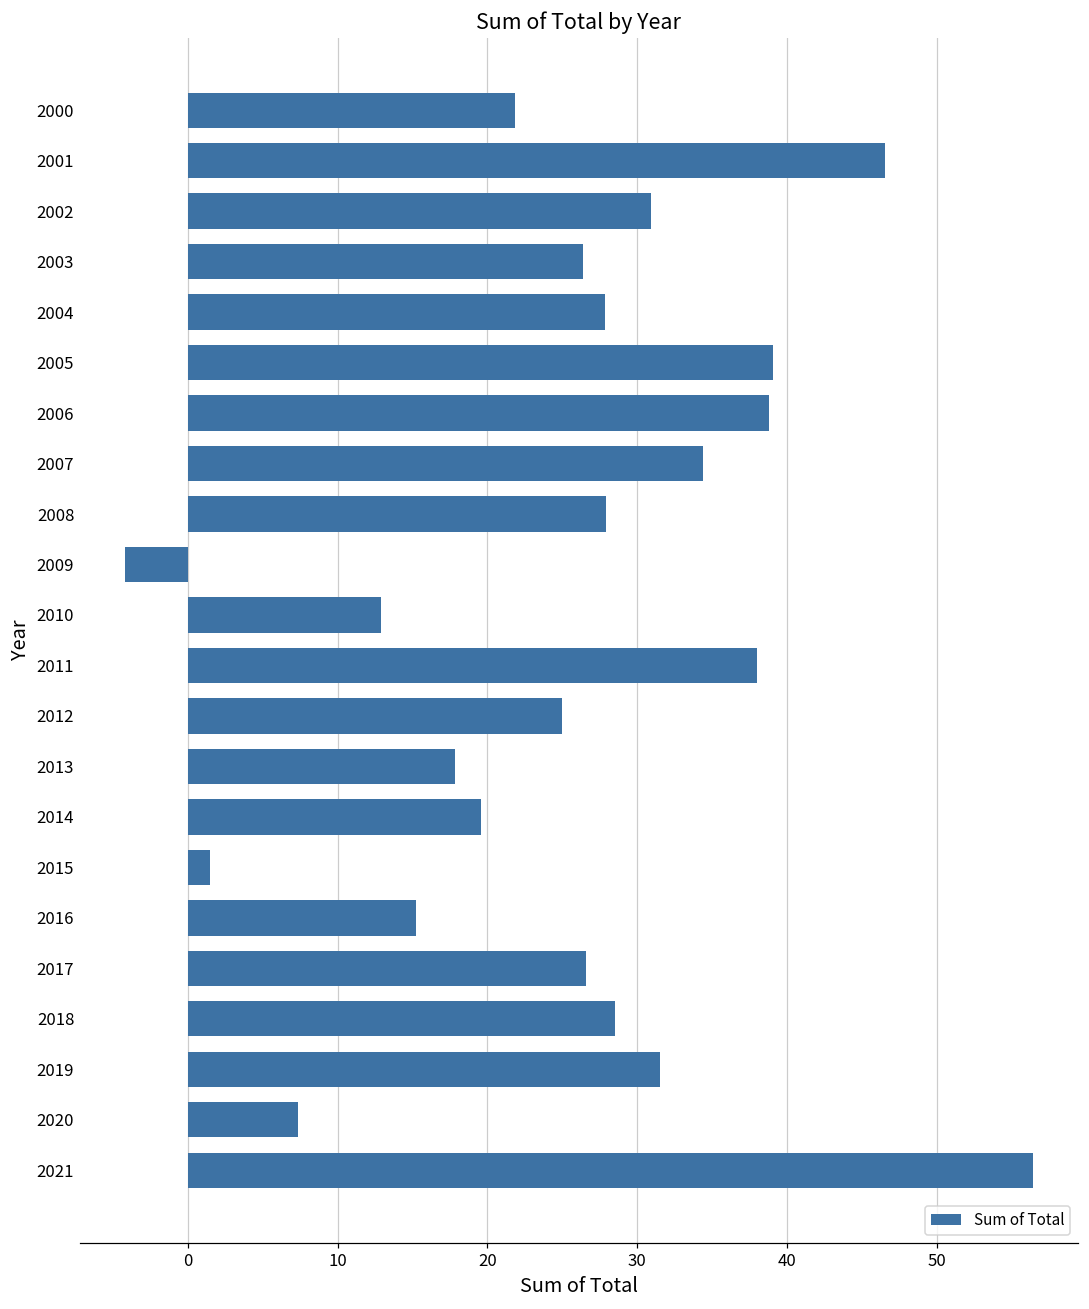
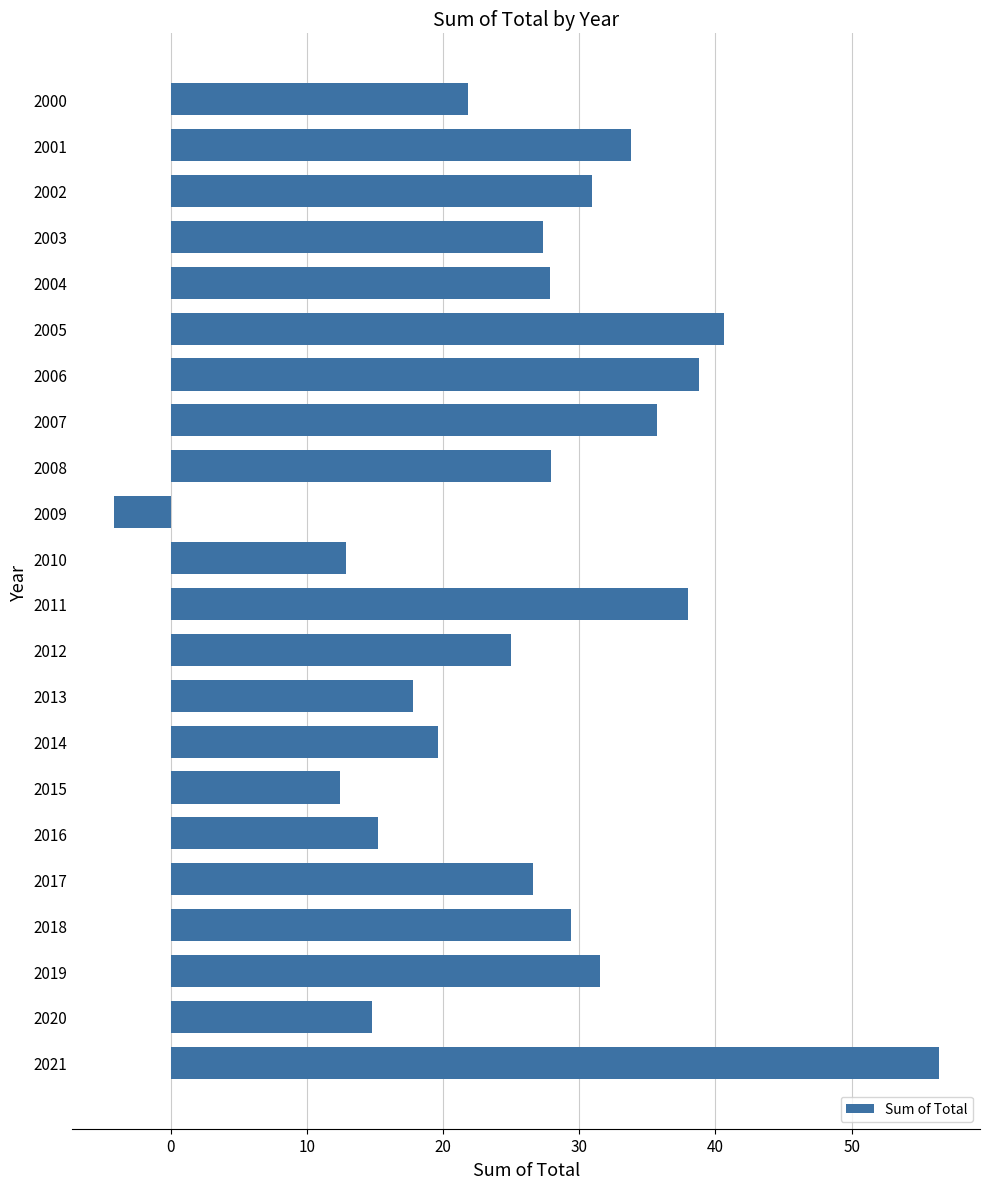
  {
    "2000": 21.8,
-   "2001": 46.6,
+   "2001": 33.8,
    "2002": 30.9,
-   "2003": 26.4,
+   "2003": 27.3,
    "2004": 27.9,
-   "2005": 39.1,
+   "2005": 40.6,
    "2006": 38.8,
-   "2007": 34.4,
+   "2007": 35.7,
    "2008": 27.9,
    "2009": -4.2,
    "2010": 12.9,
    "2011": 38.0,
    "2012": 25.0,
    "2013": 17.8,
    "2014": 19.6,
-   "2015": 1.5,
+   "2015": 12.4,
    "2016": 15.2,
    "2017": 26.6,
-   "2018": 28.5,
+   "2018": 29.4,
    "2019": 31.5,
-   "2020": 7.4,
+   "2020": 14.8,
    "2021": 56.4
  }
